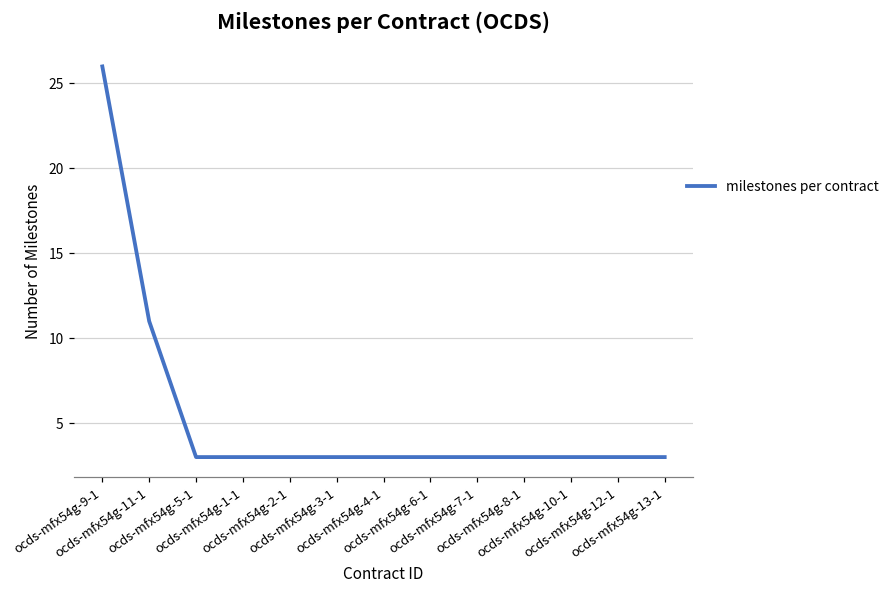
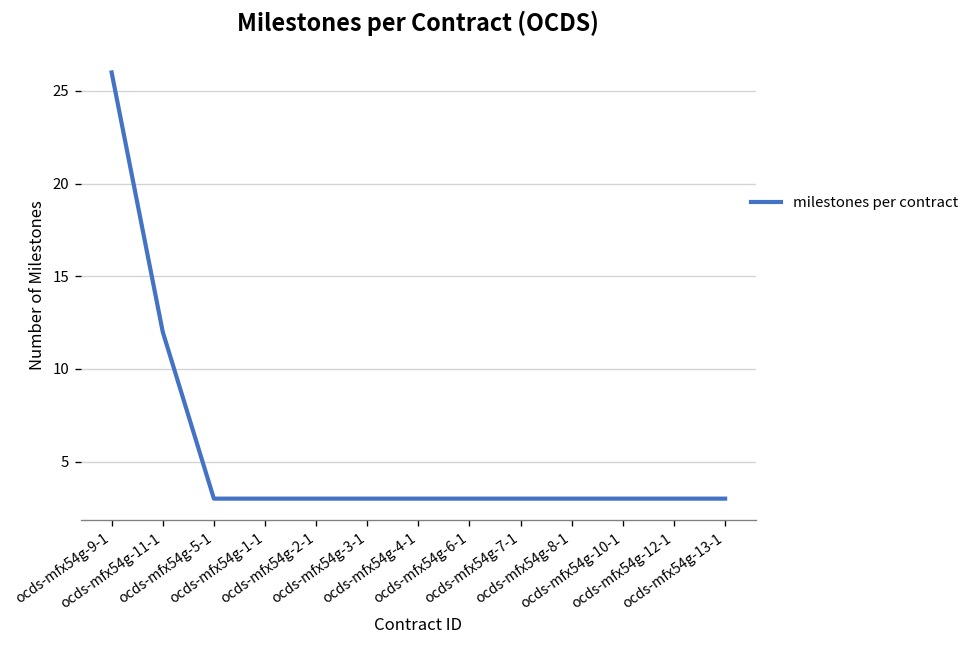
  {
    "ocds-mfx54g-9-1": 26,
-   "ocds-mfx54g-11-1": 11,
+   "ocds-mfx54g-11-1": 12,
    "ocds-mfx54g-5-1": 3,
    "ocds-mfx54g-1-1": 3,
    "ocds-mfx54g-2-1": 3,
    "ocds-mfx54g-3-1": 3,
    "ocds-mfx54g-4-1": 3,
    "ocds-mfx54g-6-1": 3,
    "ocds-mfx54g-7-1": 3,
    "ocds-mfx54g-8-1": 3,
    "ocds-mfx54g-10-1": 3,
    "ocds-mfx54g-12-1": 3,
    "ocds-mfx54g-13-1": 3
  }
